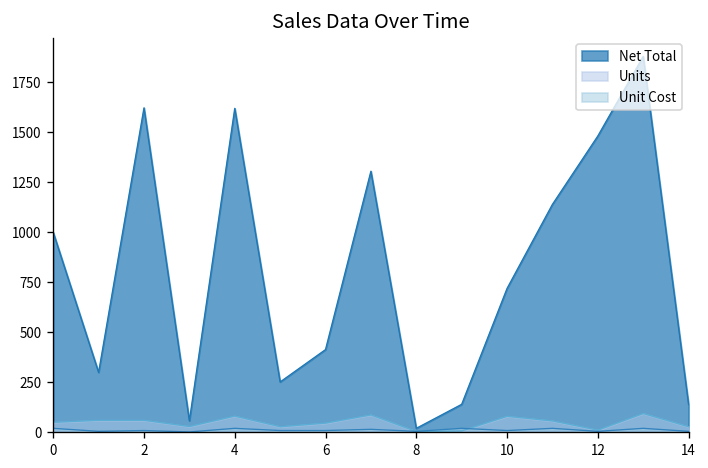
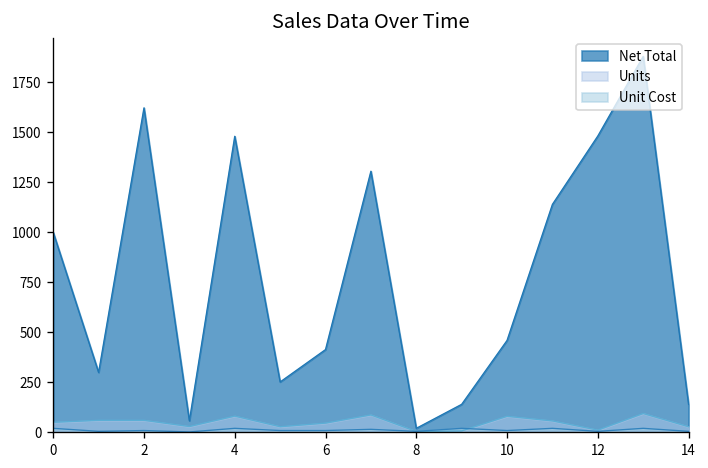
  {
    "Net Total": {
      "0": 1000,
      "2": 1620,
-     "4": 1620,
+     "4": 1480,
      "6": 410,
-     "10": 720,
+     "10": 460,
      "12": 1480,
      "14": 140
    }
  }
